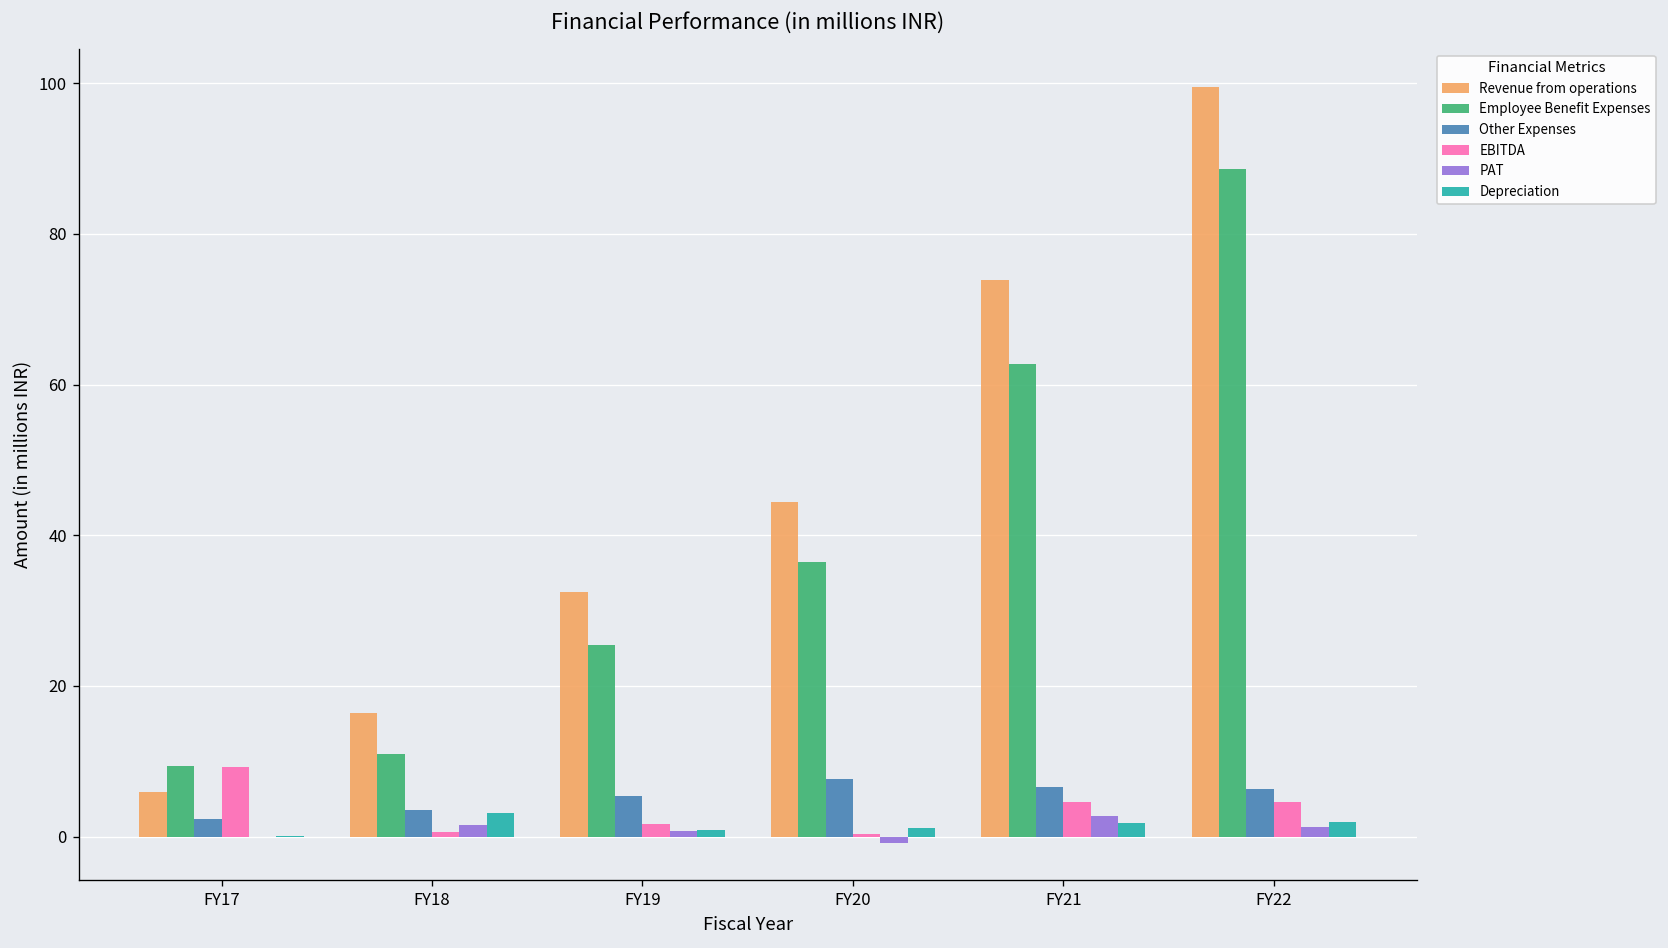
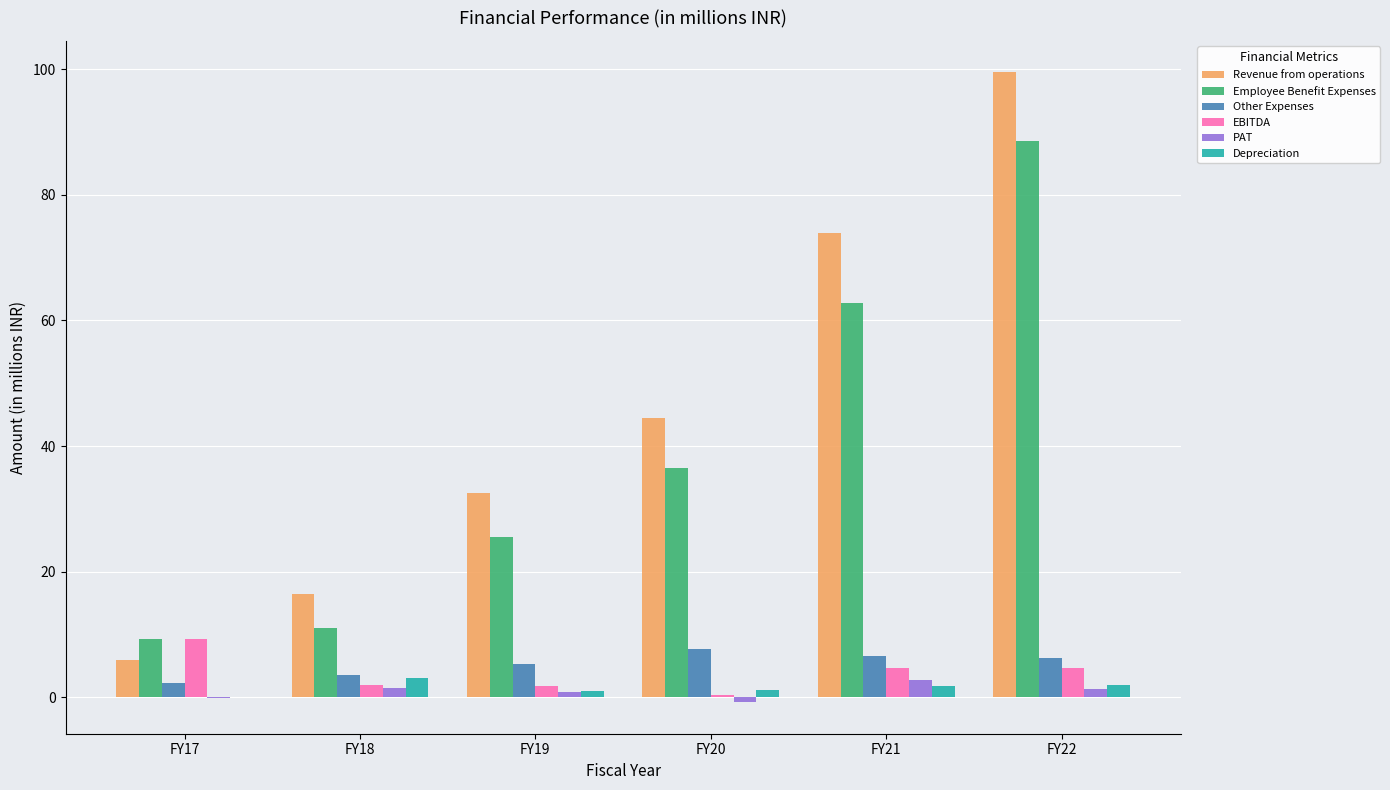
  {
    "Revenue from operations": {
      "FY17": 6,
      "FY18": 16,
      "FY19": 33,
      "FY20": 44,
      "FY21": 74,
      "FY22": 100
    },
    "Employee Benefit Expenses": {
      "FY17": 9,
      "FY18": 11,
      "FY19": 25,
      "FY20": 36,
      "FY21": 63,
      "FY22": 89
    },
    "Other Expenses": {
      "FY17": 2,
      "FY18": 3,
      "FY19": 5,
      "FY20": 8,
      "FY21": 7,
      "FY22": 6
    },
    "EBITDA": {
      "FY17": 9,
-     "FY18": 1,
+     "FY18": 2,
      "FY19": 2,
      "FY21": 5,
      "FY22": 5
    },
    "PAT": {
      "FY18": 1,
      "FY19": 1,
      "FY20": -1,
      "FY21": 3,
      "FY22": 1
    },
    "Depreciation": {
      "FY18": 3,
      "FY19": 1,
      "FY20": 1,
      "FY21": 2,
      "FY22": 2
    }
  }
